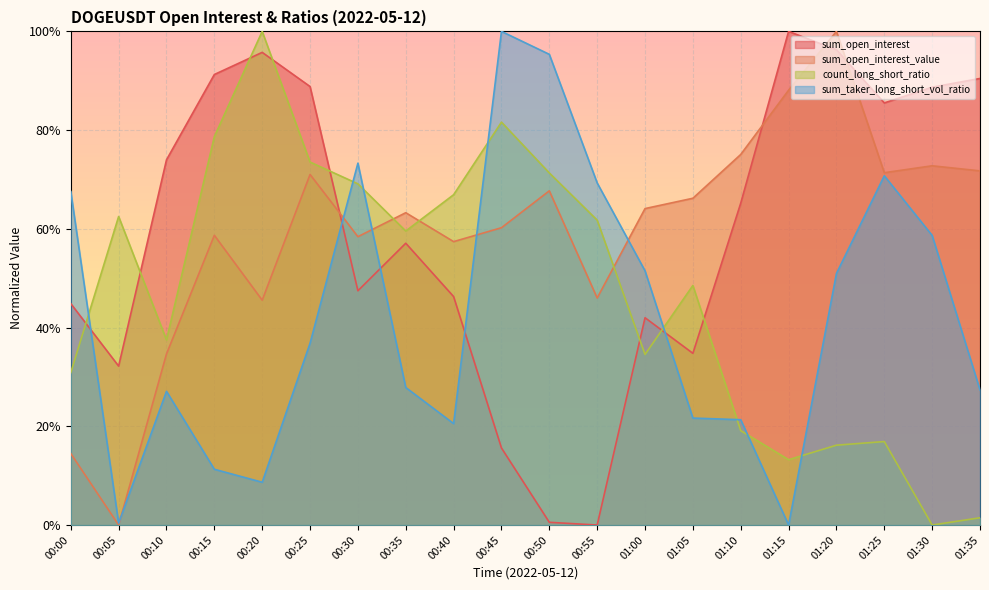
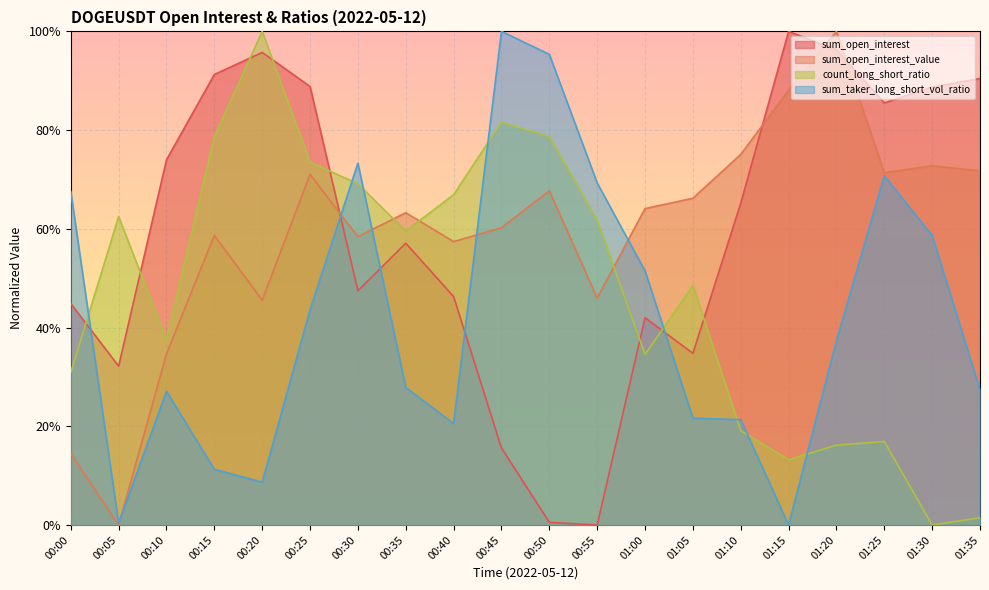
  {
    "count_long_short_ratio": {
      "00:00": "31%",
      "00:05": "62%",
      "00:10": "37%",
      "00:15": "79%",
      "00:20": "100%",
      "00:25": "74%",
      "00:30": "69%",
      "00:35": "60%",
      "00:40": "67%",
      "00:45": "82%",
-     "00:50": "71%",
+     "00:50": "79%",
      "00:55": "62%",
      "01:00": "35%",
      "01:05": "49%",
      "01:10": "19%",
      "01:15": "13%",
      "01:20": "16%",
      "01:25": "17%",
      "01:30": "0%",
      "01:35": "1%"
    },
    "sum_taker_long_short_vol_ratio": {
      "00:00": "68%",
      "00:10": "27%",
      "00:15": "11%",
      "00:20": "9%",
-     "00:25": "37%",
+     "00:25": "44%",
      "00:30": "73%",
      "00:35": "28%",
      "00:40": "21%",
      "00:45": "100%",
      "00:50": "95%",
      "00:55": "69%",
      "01:00": "51%",
      "01:05": "22%",
      "01:10": "21%",
      "01:15": "0%",
-     "01:20": "51%",
+     "01:20": "37%",
      "01:25": "71%",
      "01:30": "59%",
      "01:35": "27%"
    }
  }
